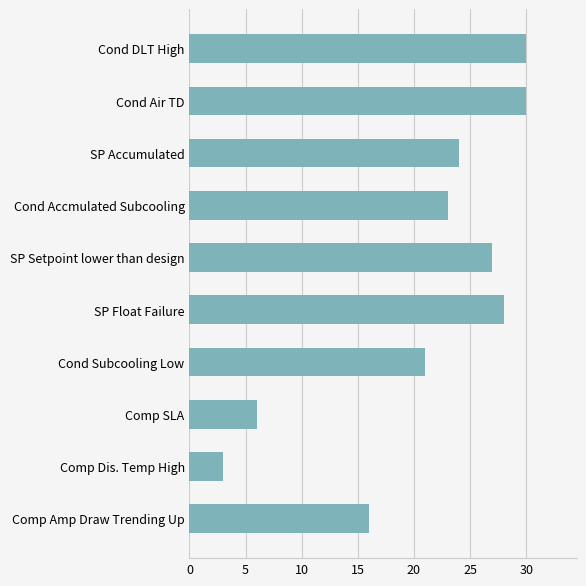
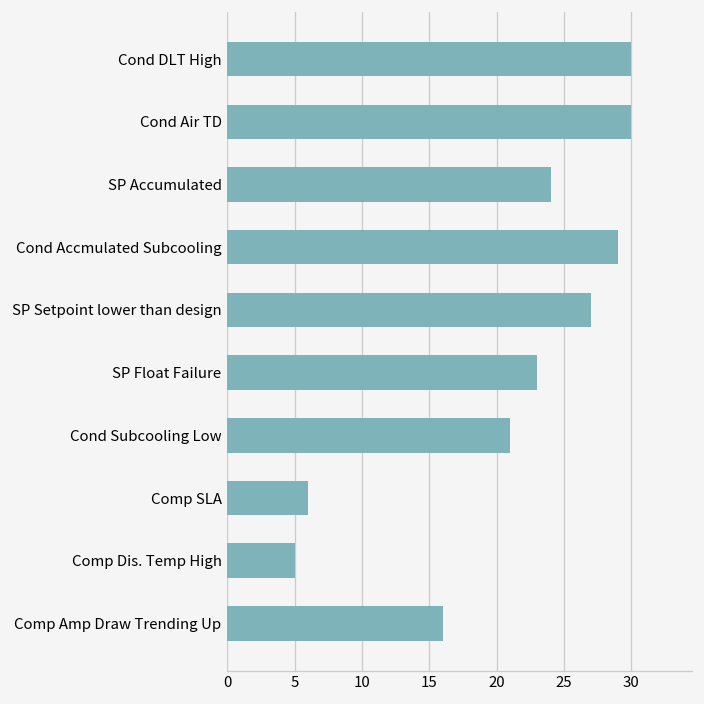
  {
    "Cond DLT High": 30,
    "Cond Air TD": 30,
    "SP Accumulated": 24,
-   "Cond Accmulated Subcooling": 23,
+   "Cond Accmulated Subcooling": 29,
    "SP Setpoint lower than design": 27,
-   "SP Float Failure": 28,
+   "SP Float Failure": 23,
    "Cond Subcooling Low": 21,
    "Comp SLA": 6,
-   "Comp Dis. Temp High": 3,
+   "Comp Dis. Temp High": 5,
    "Comp Amp Draw Trending Up": 16
  }
